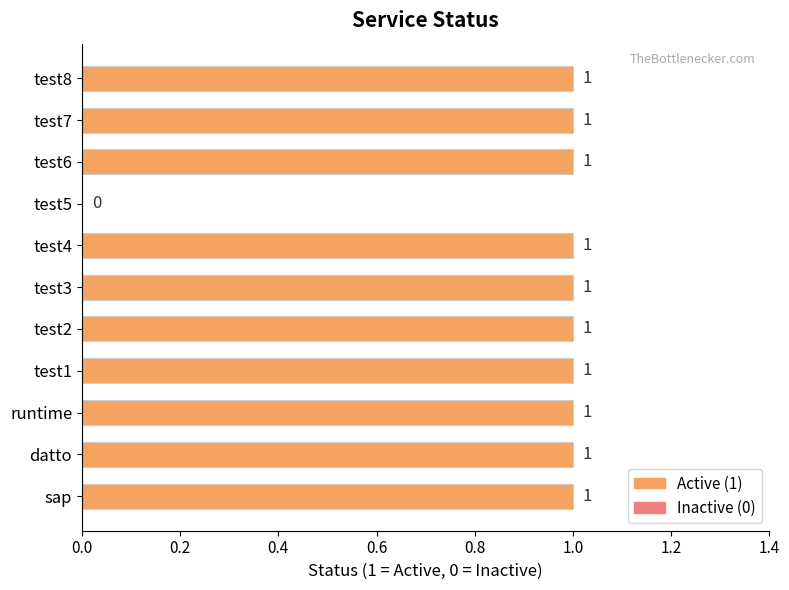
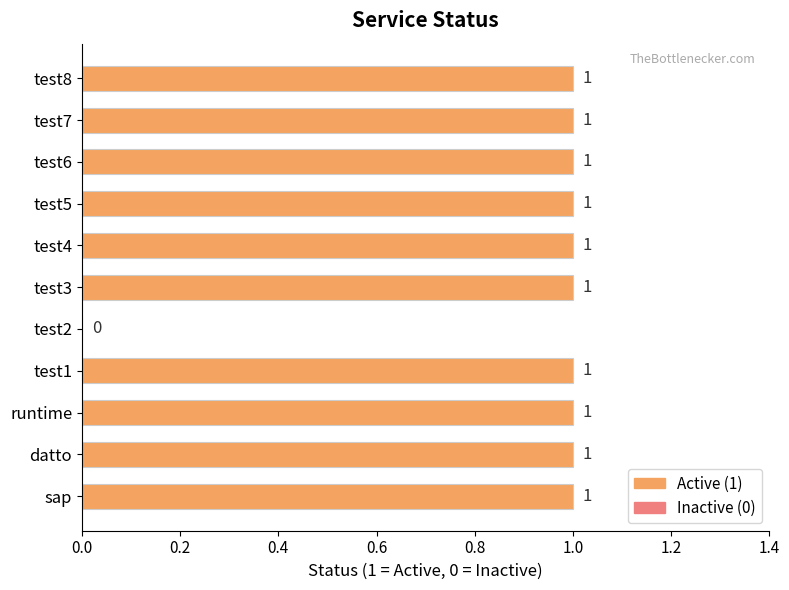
  {
    "test8": 1,
    "test7": 1,
    "test6": 1,
-   "test5": 0,
+   "test5": 1,
    "test4": 1,
    "test3": 1,
-   "test2": 1,
+   "test2": 0,
    "test1": 1,
    "runtime": 1,
    "datto": 1,
    "sap": 1
  }
